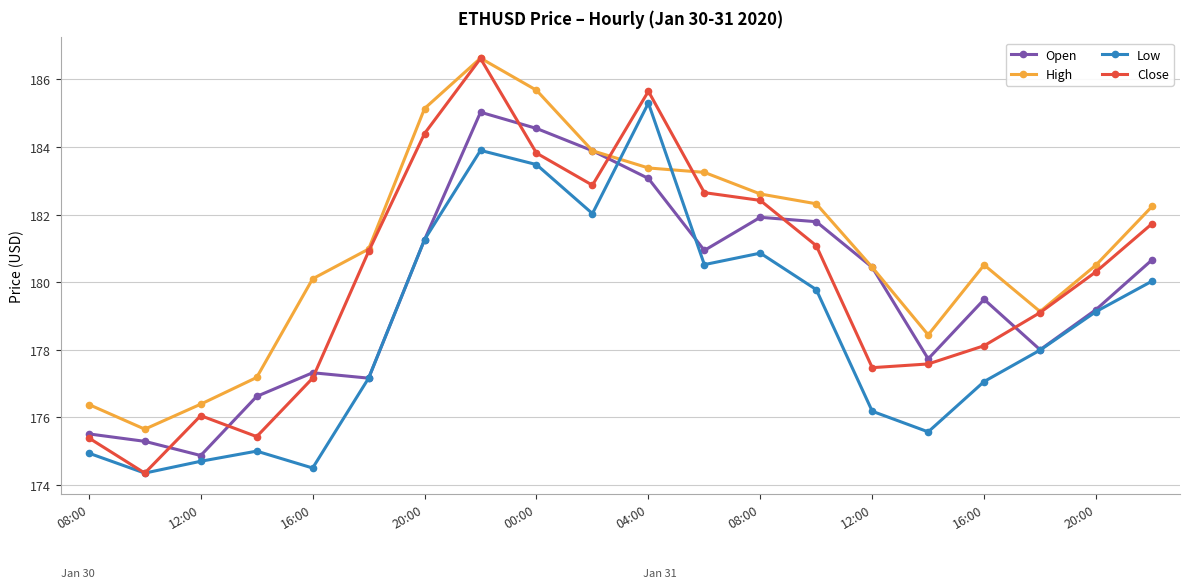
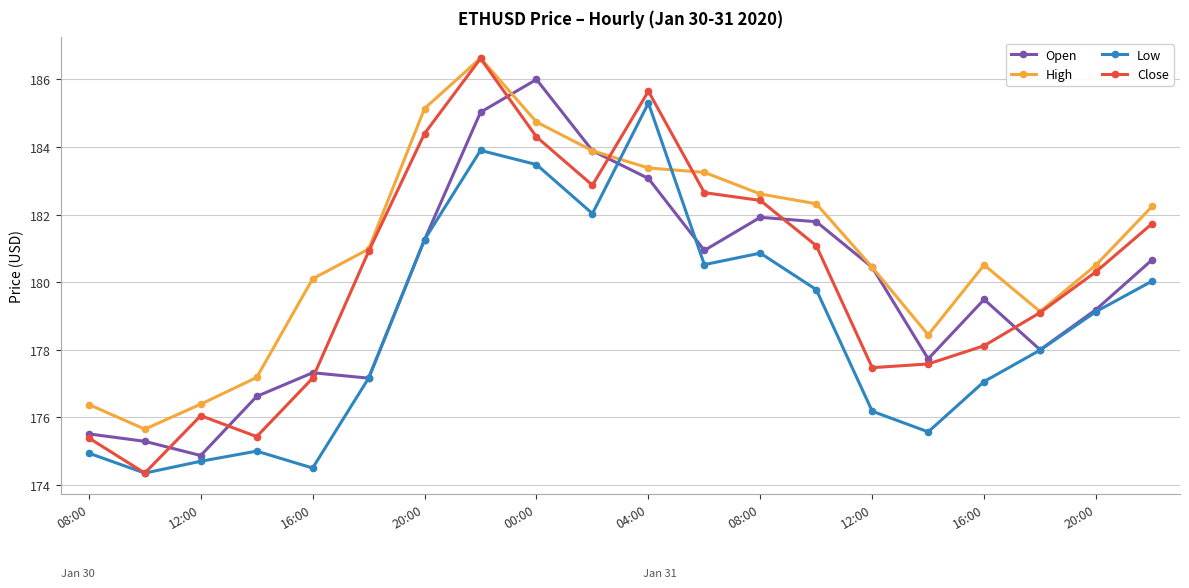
  {
    "Open": {
-     "00:00": 184.6,
+     "00:00": 186.0,
      "04:00": 183.1
    },
    "High": {
-     "00:00": 185.7,
+     "00:00": 184.7,
      "04:00": 183.4
    },
    "Low": {
      "00:00": 183.5,
      "04:00": 185.3
    },
    "Close": {
-     "00:00": 183.8,
+     "00:00": 184.3,
      "04:00": 185.7
    }
  }
